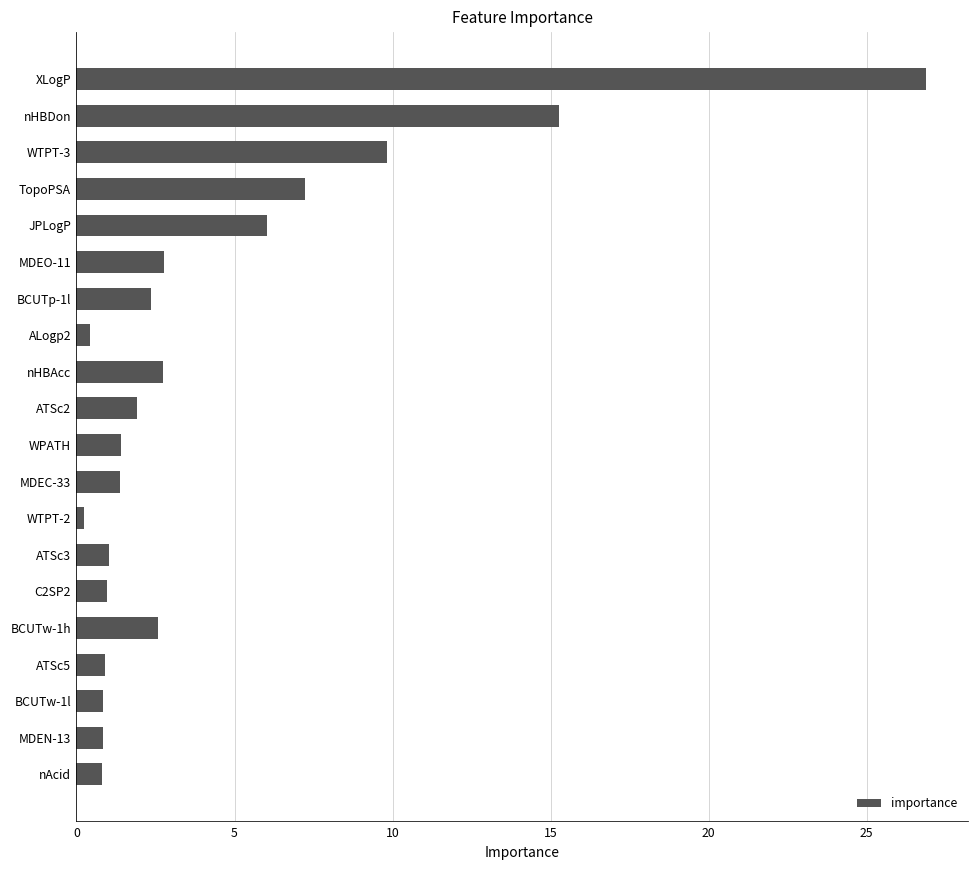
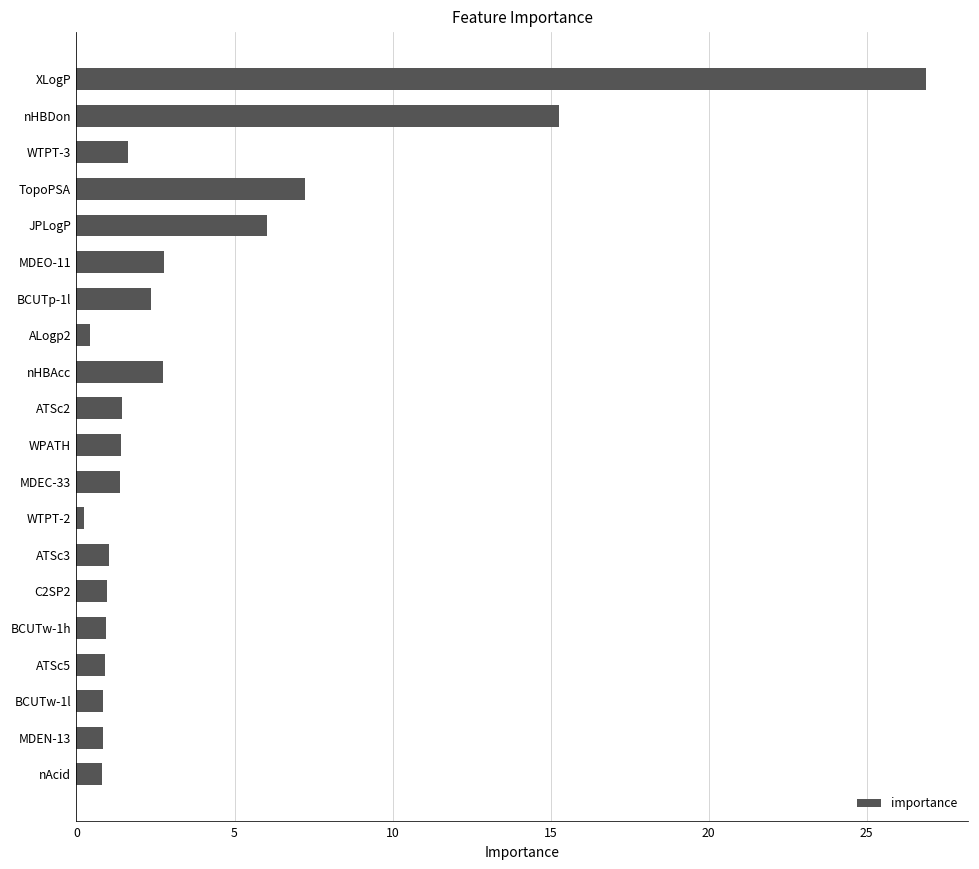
  {
    "XLogP": 26.9,
    "nHBDon": 15.2,
-   "WTPT-3": 9.8,
+   "WTPT-3": 1.6,
    "TopoPSA": 7.2,
    "JPLogP": 6.0,
    "MDEO-11": 2.8,
    "BCUTp-1l": 2.4,
    "ALogp2": 0.4,
    "nHBAcc": 2.7,
-   "ATSc2": 1.9,
+   "ATSc2": 1.5,
    "WPATH": 1.4,
    "MDEC-33": 1.4,
    "WTPT-2": 0.3,
    "ATSc3": 1.0,
    "C2SP2": 1.0,
-   "BCUTw-1h": 2.6,
+   "BCUTw-1h": 0.9,
    "ATSc5": 0.9,
    "BCUTw-1l": 0.8,
    "MDEN-13": 0.8,
    "nAcid": 0.8
  }
